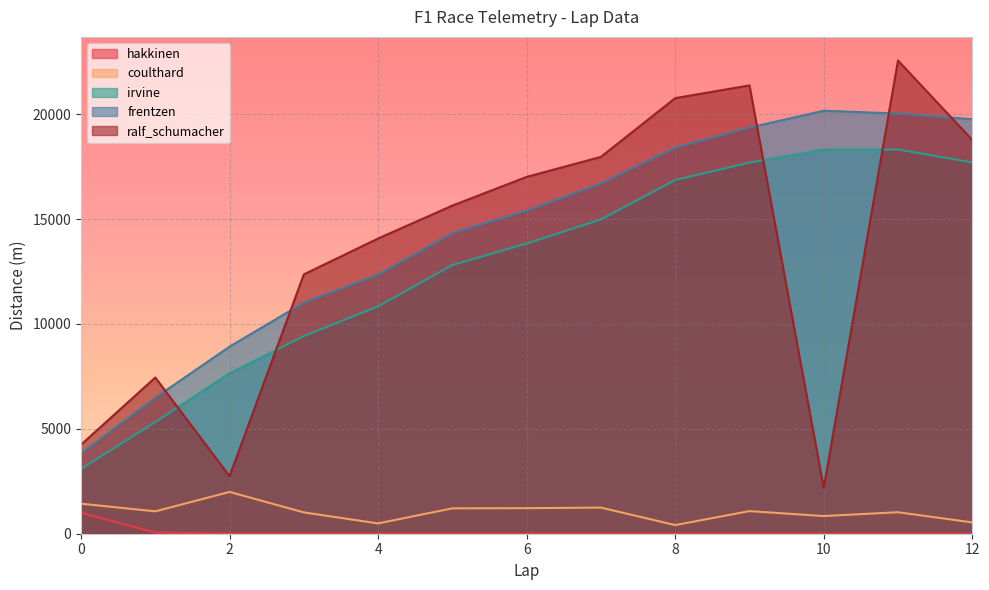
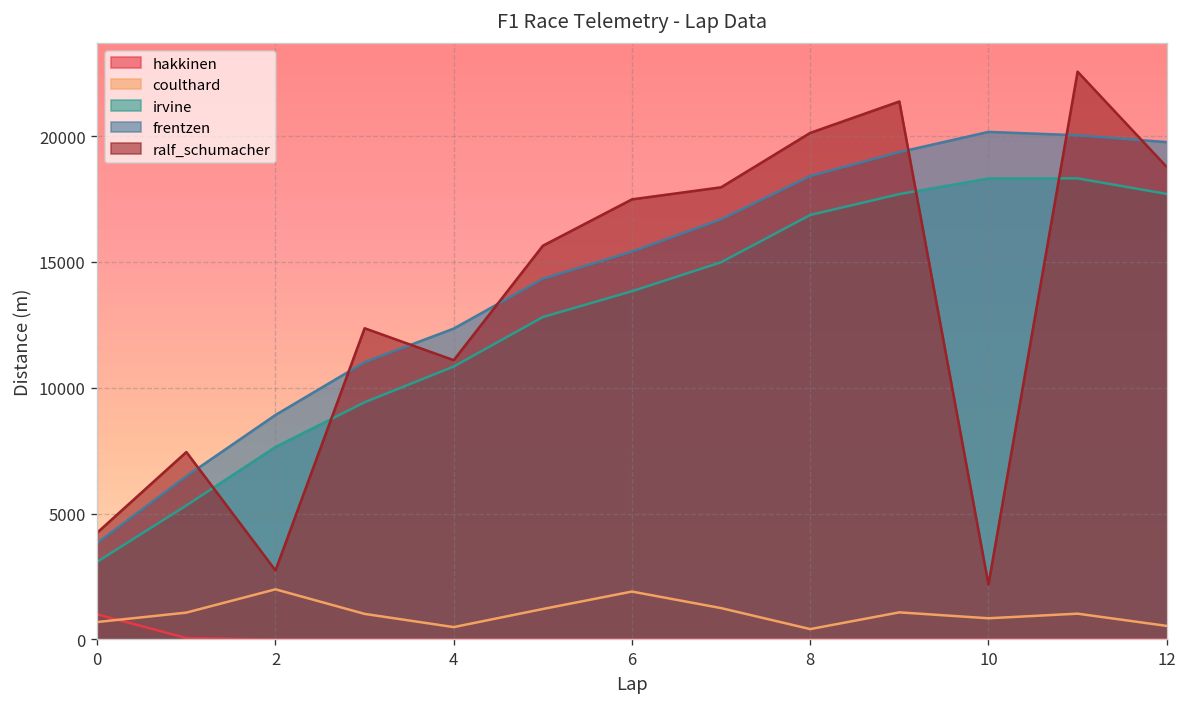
  {
    "hakkinen": {
      "0": 1000,
      "2": 0,
      "4": 0,
      "6": 0,
      "8": 0,
      "10": 0,
      "12": 0
    },
    "coulthard": {
-     "0": 1400,
+     "0": 700,
      "2": 2000,
      "4": 500,
-     "6": 1200,
+     "6": 1900,
      "8": 400,
      "10": 800,
      "12": 500
    },
    "ralf_schumacher": {
      "0": 4200,
      "2": 2700,
-     "4": 14100,
-     "6": 17000,
-     "8": 20800,
+     "4": 11100,
+     "6": 17500,
+     "8": 20100,
      "10": 2200,
      "12": 18800
    }
  }
